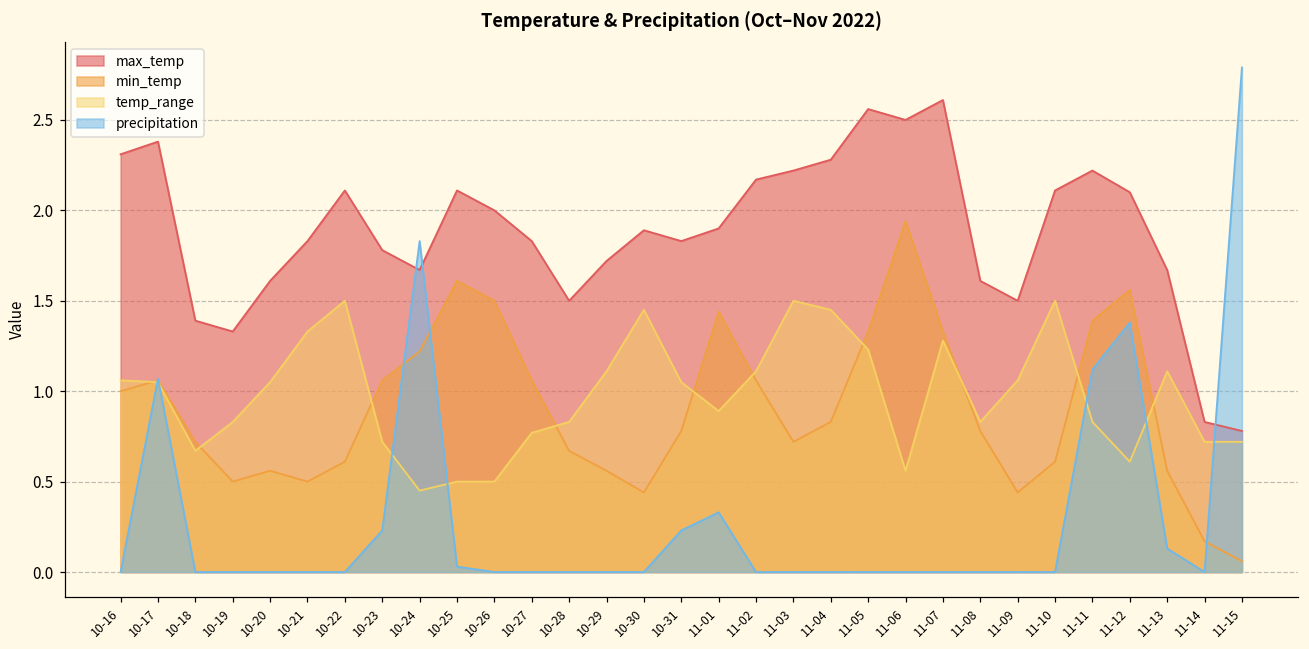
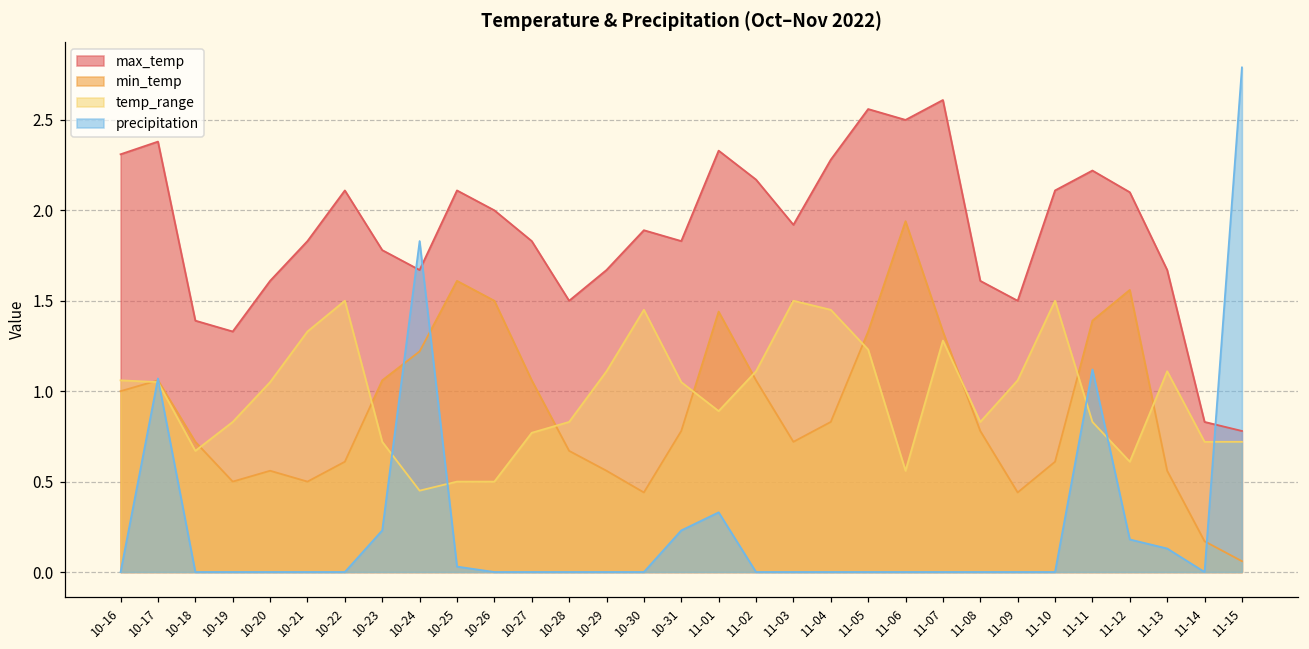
  {
    "max_temp": {
      "10-16": 2.31,
      "10-17": 2.38,
      "10-18": 1.39,
      "10-19": 1.33,
      "10-20": 1.61,
      "10-21": 1.83,
      "10-22": 2.11,
      "10-23": 1.78,
      "10-24": 1.67,
      "10-25": 2.11,
      "10-26": 2.00,
      "10-27": 1.83,
      "10-28": 1.50,
-     "10-29": 1.72,
+     "10-29": 1.67,
      "10-30": 1.89,
      "10-31": 1.83,
-     "11-01": 1.90,
+     "11-01": 2.33,
      "11-02": 2.17,
-     "11-03": 2.22,
+     "11-03": 1.92,
      "11-04": 2.28,
      "11-05": 2.56,
      "11-06": 2.50,
      "11-07": 2.61,
      "11-08": 1.61,
      "11-09": 1.50,
      "11-10": 2.11,
      "11-11": 2.22,
      "11-12": 2.10,
      "11-13": 1.67,
      "11-14": 0.83,
      "11-15": 0.78
    },
    "precipitation": {
      "10-16": 0.00,
      "10-18": 0.00,
      "10-19": 0.00,
      "10-20": 0.00,
      "10-21": 0.00,
      "10-22": 0.00,
      "10-23": 0.23,
      "10-24": 1.83,
      "10-25": 0.03,
      "10-26": 0.00,
      "10-27": 0.00,
      "10-28": 0.00,
      "10-29": 0.00,
      "10-30": 0.00,
      "10-31": 0.23,
      "11-01": 0.33,
      "11-02": 0.00,
      "11-03": 0.00,
      "11-04": 0.00,
      "11-05": 0.00,
      "11-06": 0.00,
      "11-07": 0.00,
      "11-08": 0.00,
      "11-09": 0.00,
      "11-10": 0.00,
      "11-11": 1.12,
-     "11-12": 1.38,
+     "11-12": 0.18,
      "11-13": 0.13,
      "11-14": 0.00,
      "11-15": 2.79
    }
  }
